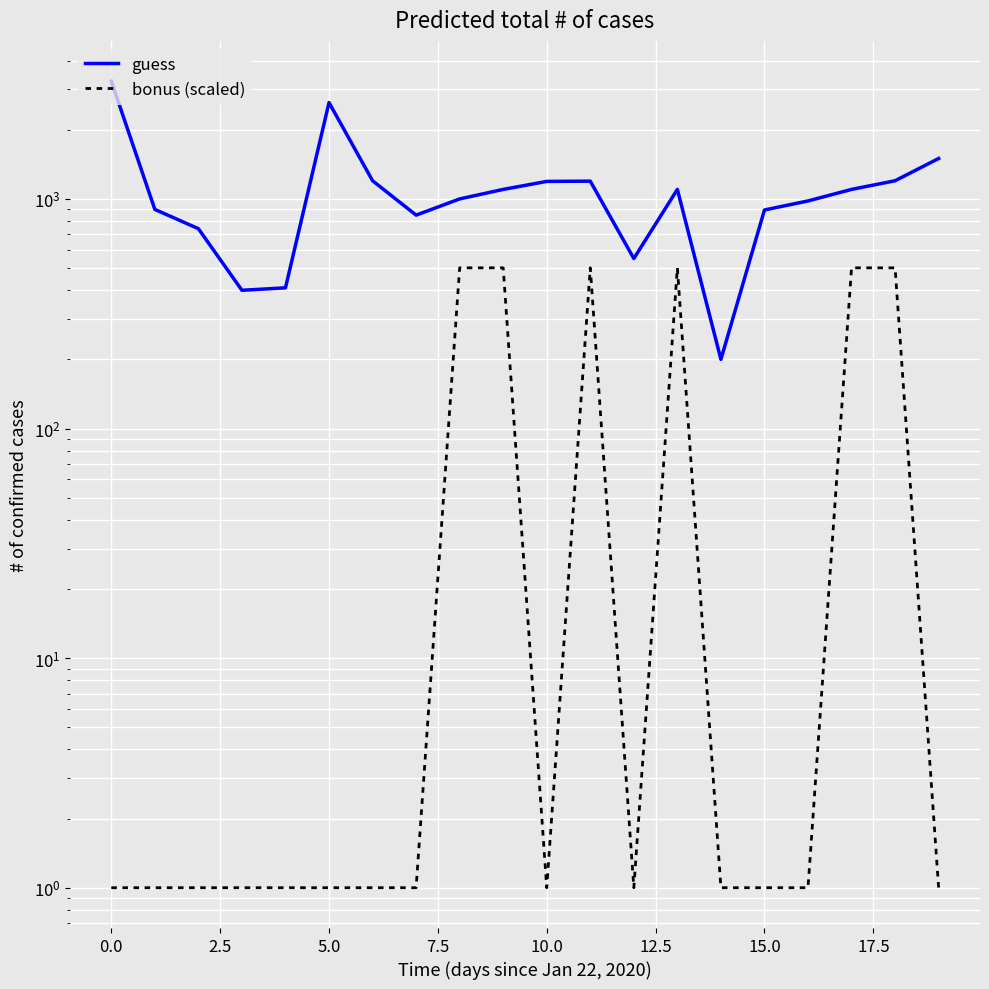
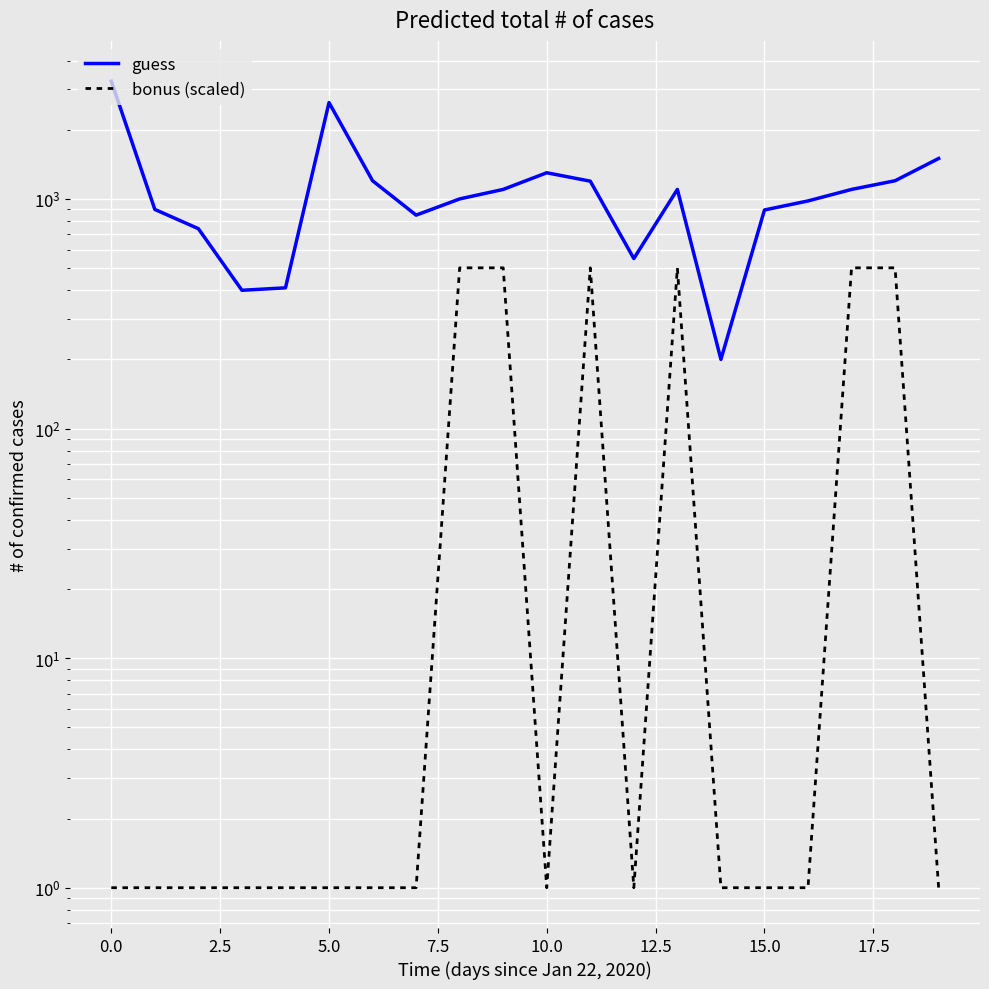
  {
    "guess": {
      "5.0": 2600,
-     "10.0": 1200,
+     "10.0": 1300,
      "15.0": 900
    },
    "bonus (scaled)": {
      "0.0": 1,
      "5.0": 1,
      "10.0": 1,
      "15.0": 1
    }
  }
